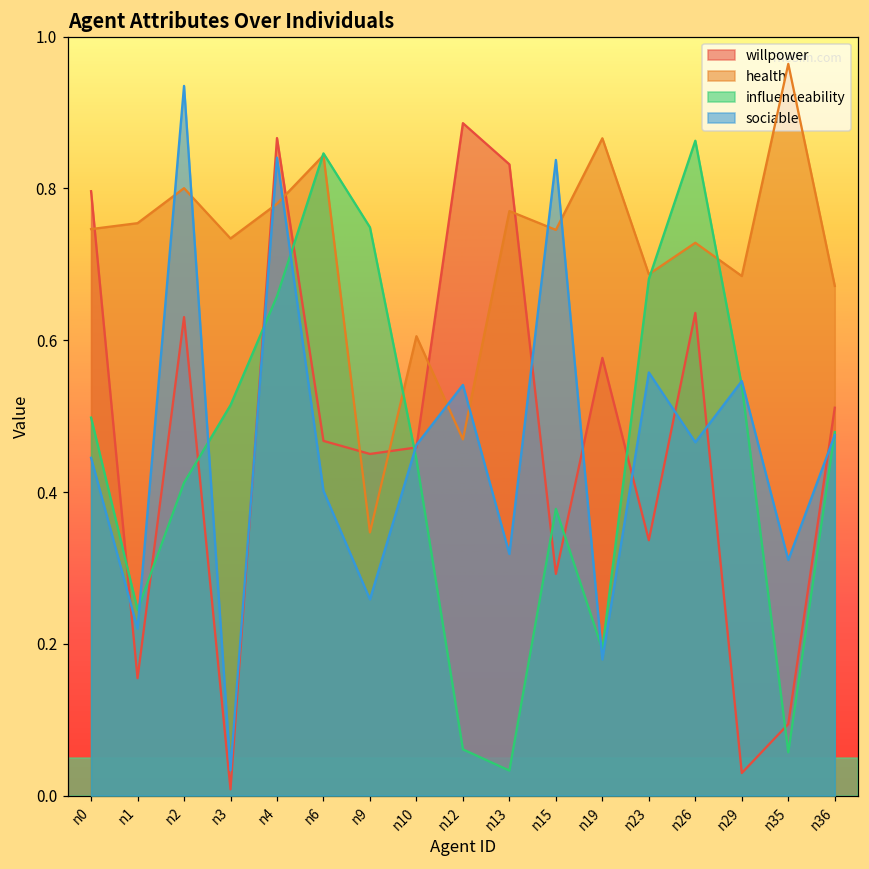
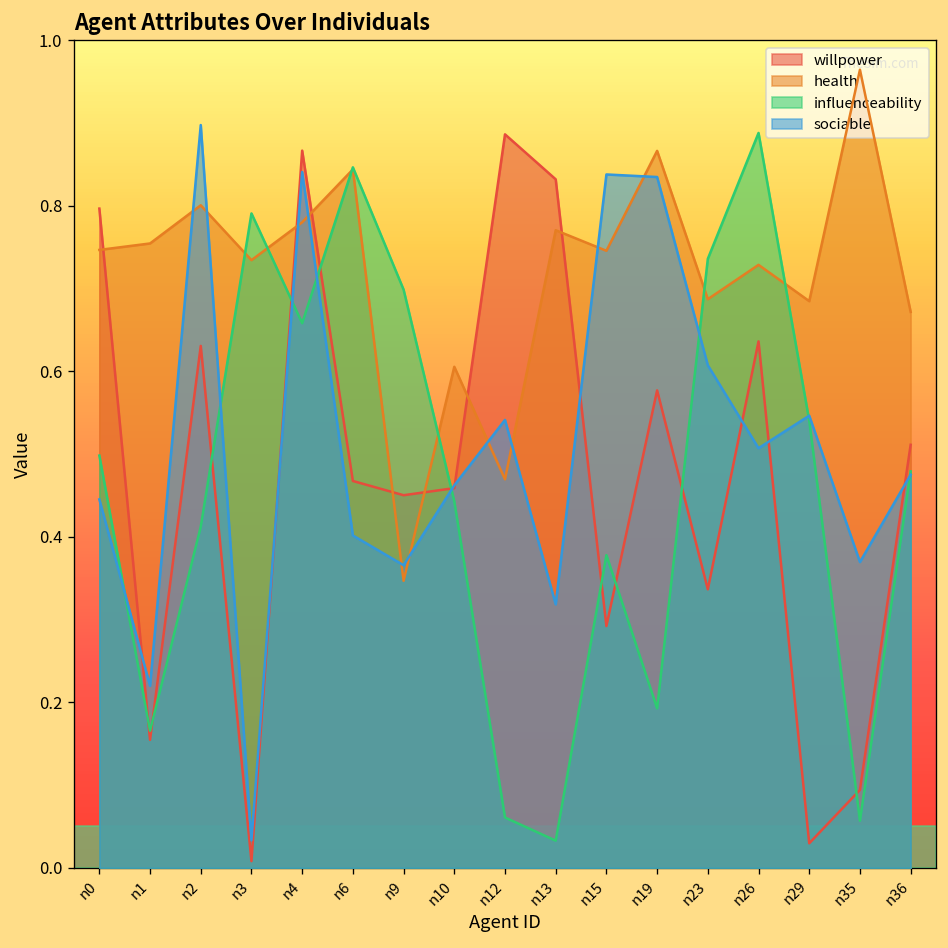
  {
    "influenceability": {
      "n0": 0.50,
-     "n1": 0.24,
+     "n1": 0.17,
      "n2": 0.41,
-     "n3": 0.51,
+     "n3": 0.79,
      "n4": 0.66,
-     "n9": 0.75,
+     "n9": 0.70,
      "n10": 0.44,
      "n12": 0.06,
      "n15": 0.38,
      "n19": 0.19,
-     "n23": 0.68,
-     "n26": 0.86,
+     "n23": 0.74,
+     "n26": 0.89,
      "n29": 0.54,
      "n35": 0.06,
      "n36": 0.48
    },
    "sociable": {
      "n0": 0.45,
      "n1": 0.22,
-     "n2": 0.94,
+     "n2": 0.90,
      "n4": 0.84,
      "n6": 0.40,
-     "n9": 0.26,
+     "n9": 0.37,
      "n12": 0.54,
      "n13": 0.32,
      "n15": 0.84,
-     "n19": 0.18,
-     "n23": 0.56,
-     "n26": 0.47,
+     "n19": 0.83,
+     "n23": 0.61,
+     "n26": 0.51,
      "n29": 0.55,
-     "n35": 0.31,
+     "n35": 0.37,
      "n36": 0.47
    }
  }
